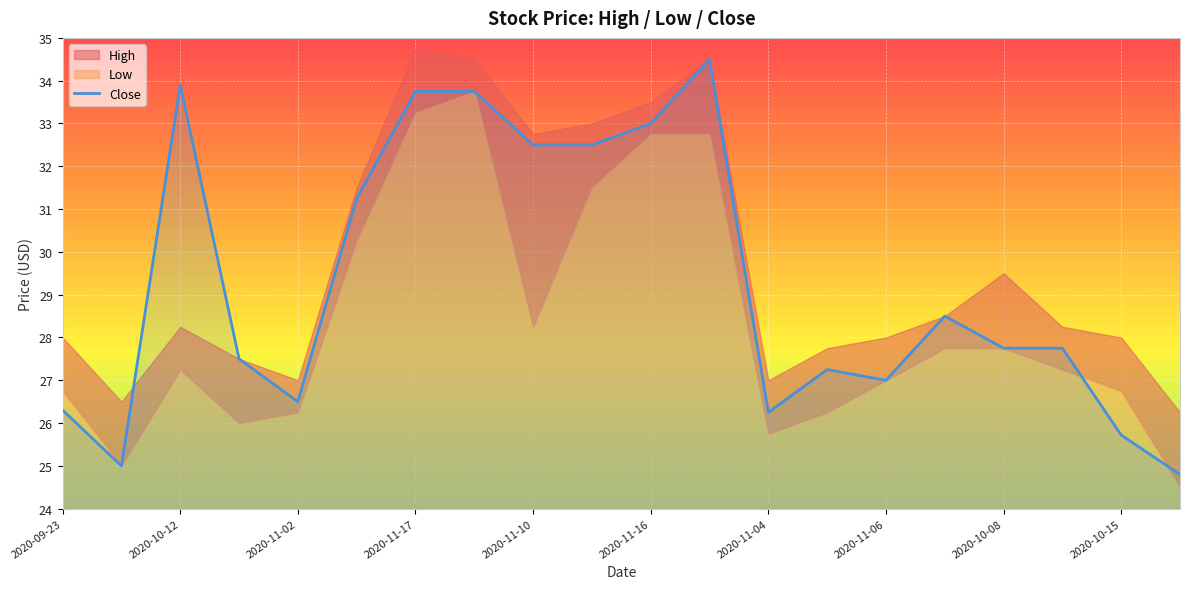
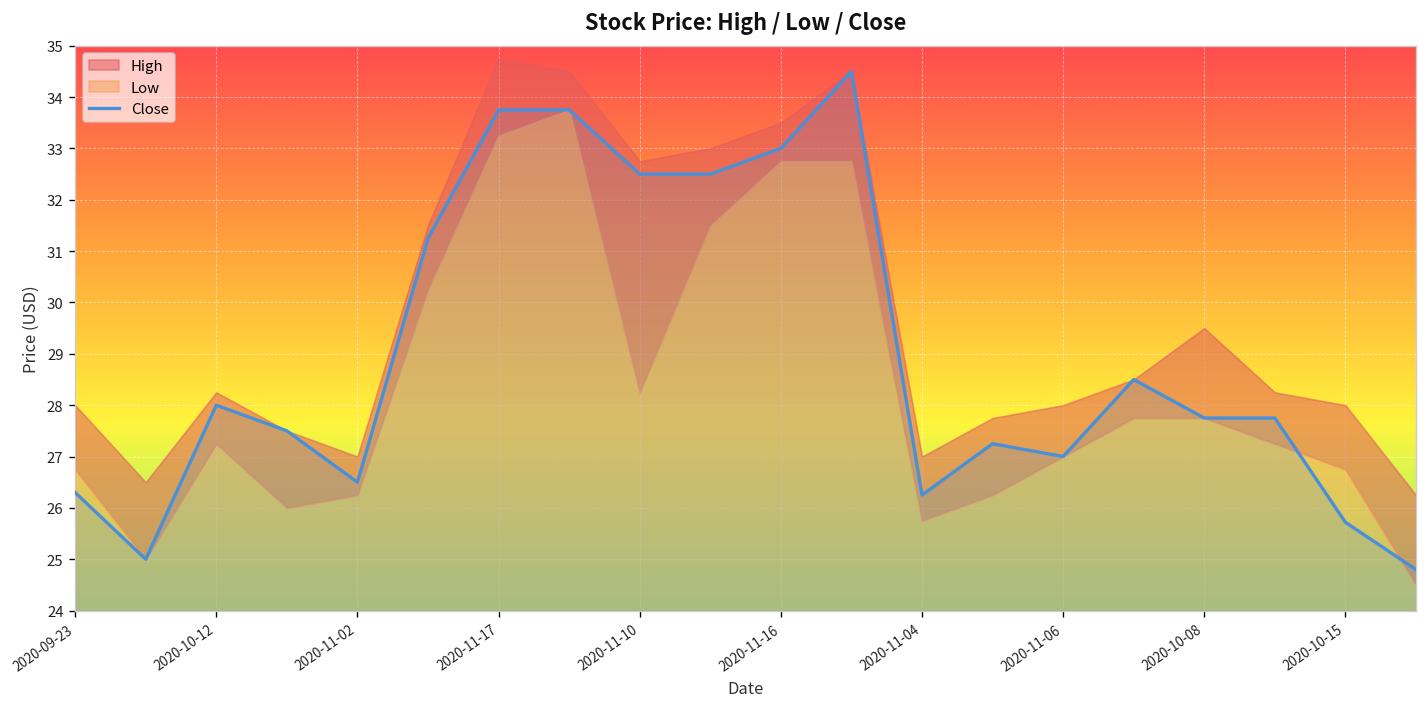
  {
    "Close": {
      "2020-09-23": 26.3,
-     "2020-10-12": 33.9,
+     "2020-10-12": 28.0,
      "2020-11-02": 26.5,
      "2020-11-17": 33.8,
      "2020-11-10": 32.5,
      "2020-11-16": 33.0,
      "2020-11-04": 26.3,
      "2020-10-15": 25.7
    },
    "Low": {
      "2020-09-23": 26.8,
      "2020-10-12": 27.3,
      "2020-11-02": 26.3,
      "2020-11-17": 33.3,
      "2020-11-10": 28.3,
      "2020-11-16": 32.8,
      "2020-11-04": 25.8,
      "2020-10-15": 26.8
    }
  }
